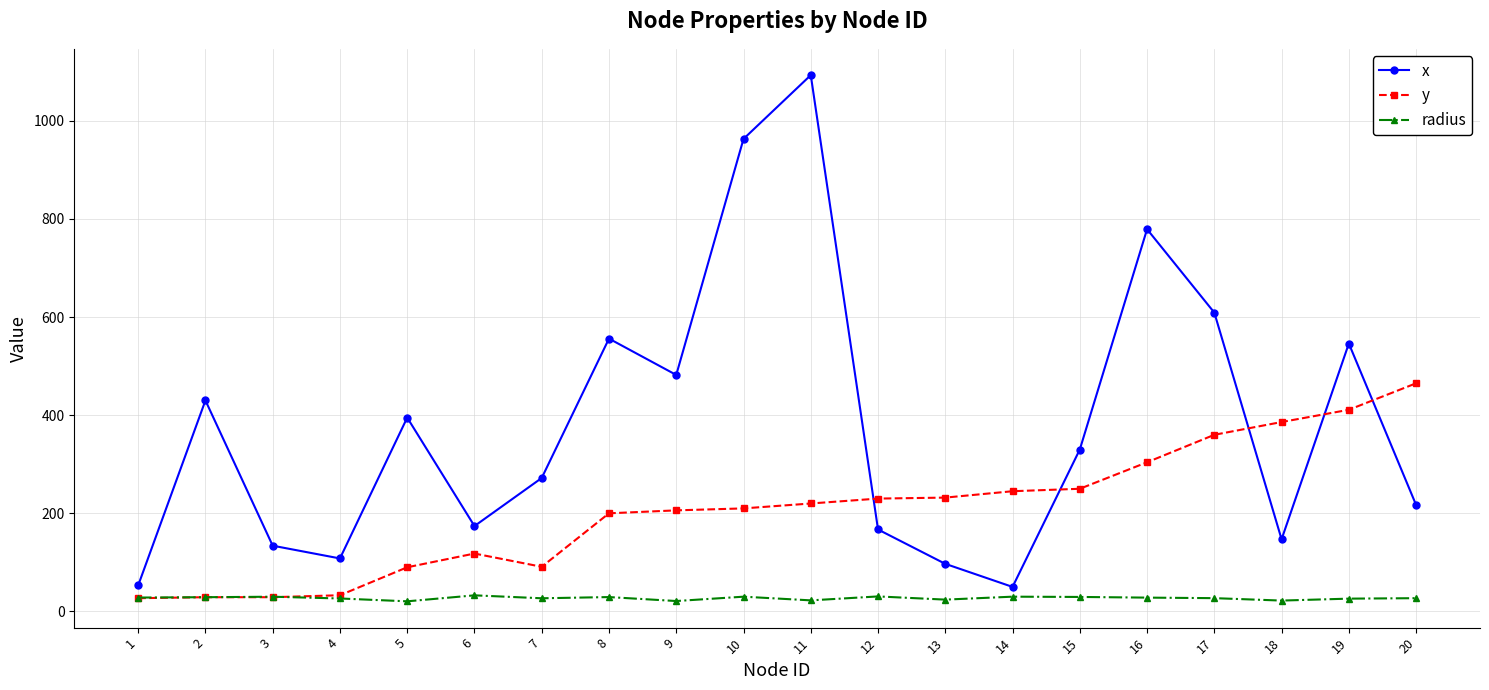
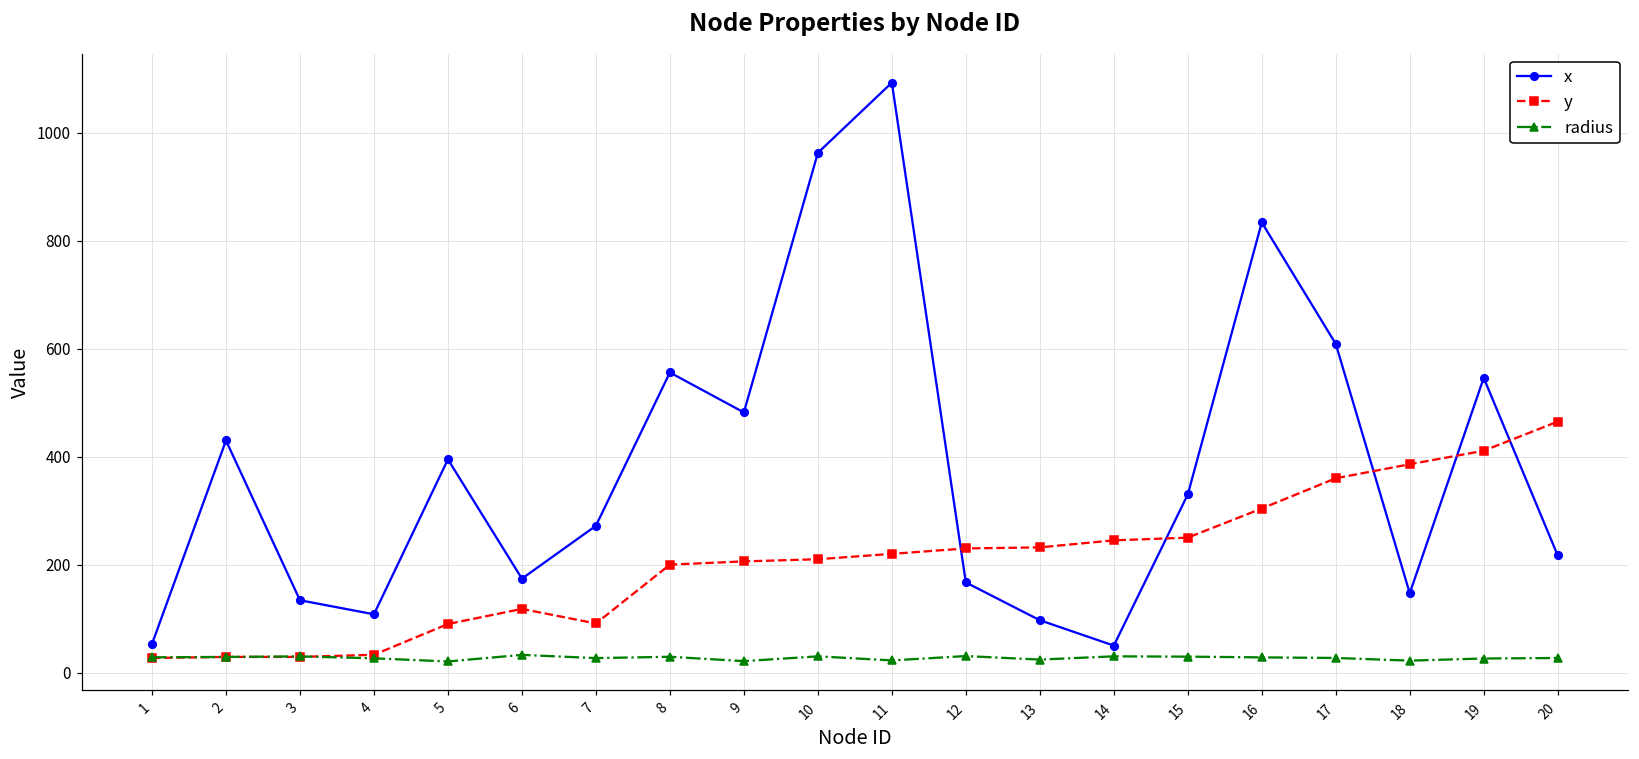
  {
    "x": {
      "1": 50,
      "2": 430,
      "3": 130,
      "4": 110,
      "5": 400,
      "6": 170,
      "7": 270,
      "8": 560,
      "9": 480,
      "10": 960,
      "11": 1090,
      "12": 170,
      "13": 100,
      "14": 50,
      "15": 330,
-     "16": 780,
+     "16": 830,
      "17": 610,
      "18": 150,
      "19": 550,
      "20": 220
    },
    "y": {
      "4": 30,
      "5": 90,
      "6": 120,
      "7": 90,
      "8": 200,
      "9": 210,
      "10": 210,
      "11": 220,
      "12": 230,
      "13": 230,
      "14": 250,
      "15": 250,
      "16": 300,
      "17": 360,
      "18": 390,
      "19": 410,
      "20": 470
    },
    "radius": {
      "4": 30,
      "5": 20,
      "6": 30,
      "7": 30,
      "8": 30,
      "9": 20,
      "10": 30,
      "11": 20,
      "12": 30,
      "13": 20,
      "14": 30,
      "15": 30,
      "16": 30,
      "17": 30,
      "18": 20,
      "19": 30,
      "20": 30
    }
  }
